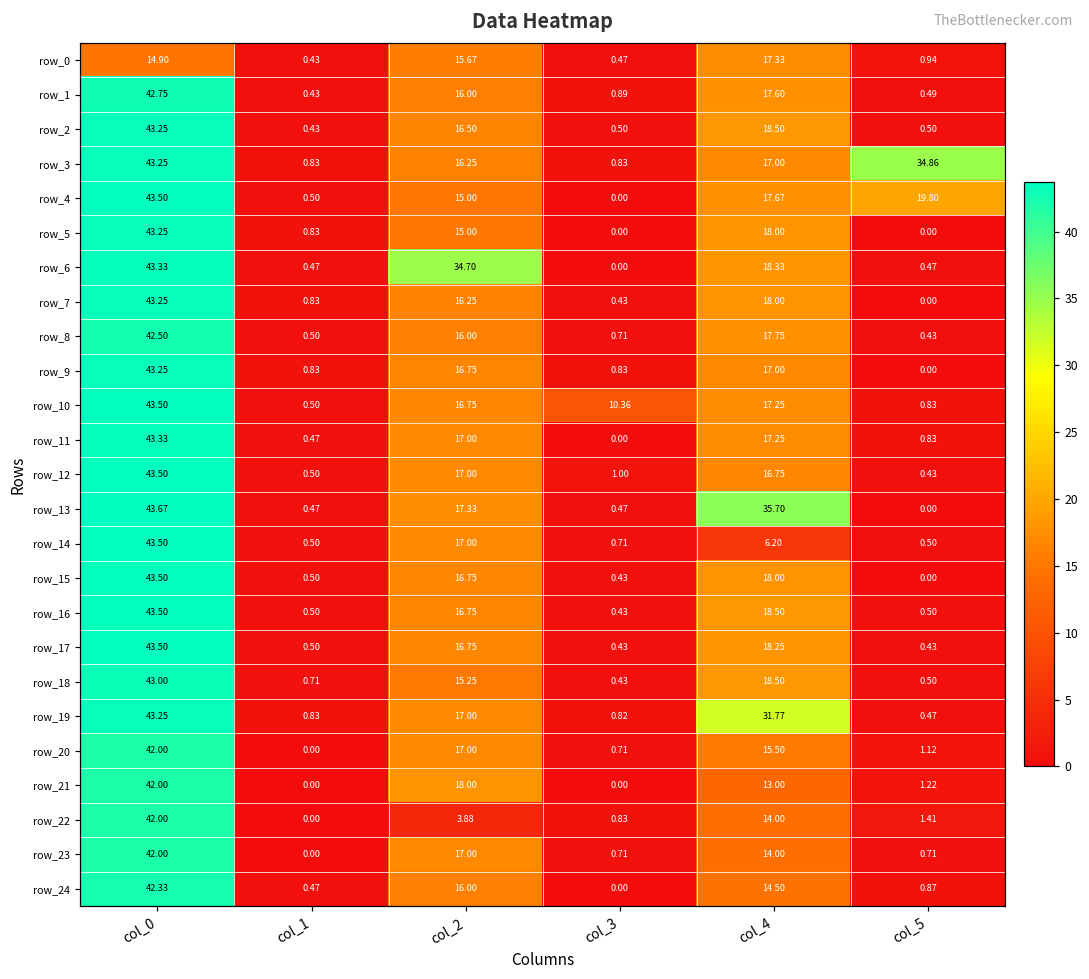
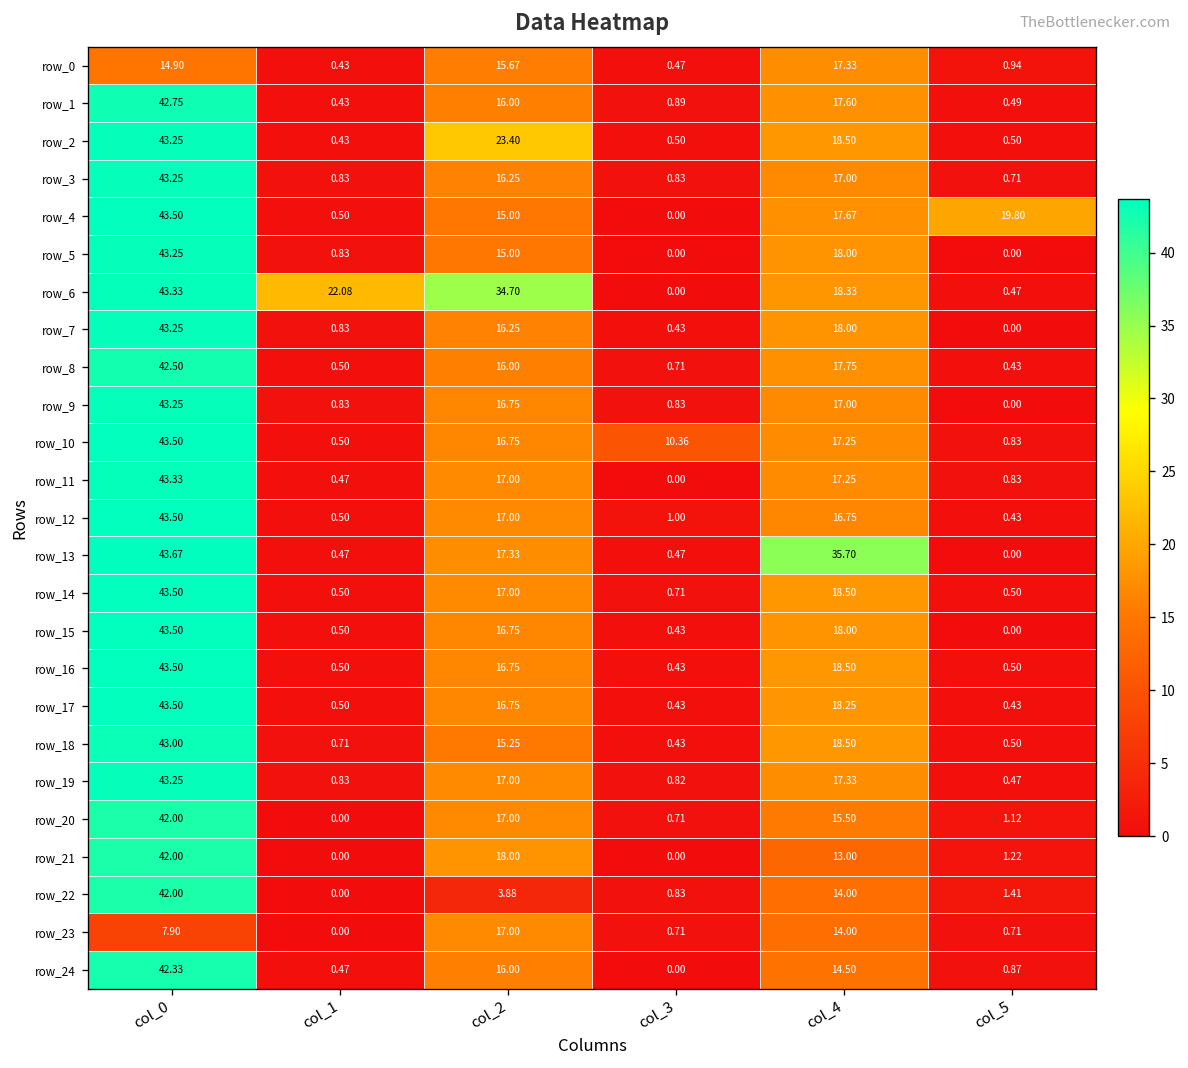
  {
    "row_0": {
      "col_0": 14.90,
      "col_1": 0.43,
      "col_2": 15.67,
      "col_3": 0.47,
      "col_4": 17.33,
      "col_5": 0.94
    },
    "row_1": {
      "col_0": 42.75,
      "col_1": 0.43,
      "col_2": 16.00,
      "col_3": 0.89,
      "col_4": 17.60,
      "col_5": 0.49
    },
    "row_2": {
      "col_0": 43.25,
      "col_1": 0.43,
-     "col_2": 16.50,
+     "col_2": 23.40,
      "col_3": 0.50,
      "col_4": 18.50,
      "col_5": 0.50
    },
    "row_3": {
      "col_0": 43.25,
      "col_1": 0.83,
      "col_2": 16.25,
      "col_3": 0.83,
      "col_4": 17.00,
-     "col_5": 34.86
+     "col_5": 0.71
    },
    "row_4": {
      "col_0": 43.50,
      "col_1": 0.50,
      "col_2": 15.00,
      "col_3": 0.00,
      "col_4": 17.67,
      "col_5": 19.80
    },
    "row_5": {
      "col_0": 43.25,
      "col_1": 0.83,
      "col_2": 15.00,
      "col_3": 0.00,
      "col_4": 18.00,
      "col_5": 0.00
    },
    "row_6": {
      "col_0": 43.33,
-     "col_1": 0.47,
+     "col_1": 22.08,
      "col_2": 34.70,
      "col_3": 0.00,
      "col_4": 18.33,
      "col_5": 0.47
    },
    "row_7": {
      "col_0": 43.25,
      "col_1": 0.83,
      "col_2": 16.25,
      "col_3": 0.43,
      "col_4": 18.00,
      "col_5": 0.00
    },
    "row_8": {
      "col_0": 42.50,
      "col_1": 0.50,
      "col_2": 16.00,
      "col_3": 0.71,
      "col_4": 17.75,
      "col_5": 0.43
    },
    "row_9": {
      "col_0": 43.25,
      "col_1": 0.83,
      "col_2": 16.75,
      "col_3": 0.83,
      "col_4": 17.00,
      "col_5": 0.00
    },
    "row_10": {
      "col_0": 43.50,
      "col_1": 0.50,
      "col_2": 16.75,
      "col_3": 10.36,
      "col_4": 17.25,
      "col_5": 0.83
    },
    "row_11": {
      "col_0": 43.33,
      "col_1": 0.47,
      "col_2": 17.00,
      "col_3": 0.00,
      "col_4": 17.25,
      "col_5": 0.83
    },
    "row_12": {
      "col_0": 43.50,
      "col_1": 0.50,
      "col_2": 17.00,
      "col_3": 1.00,
      "col_4": 16.75,
      "col_5": 0.43
    },
    "row_13": {
      "col_0": 43.67,
      "col_1": 0.47,
      "col_2": 17.33,
      "col_3": 0.47,
      "col_4": 35.70,
      "col_5": 0.00
    },
    "row_14": {
      "col_0": 43.50,
      "col_1": 0.50,
      "col_2": 17.00,
      "col_3": 0.71,
-     "col_4": 6.20,
+     "col_4": 18.50,
      "col_5": 0.50
    },
    "row_15": {
      "col_0": 43.50,
      "col_1": 0.50,
      "col_2": 16.75,
      "col_3": 0.43,
      "col_4": 18.00,
      "col_5": 0.00
    },
    "row_16": {
      "col_0": 43.50,
      "col_1": 0.50,
      "col_2": 16.75,
      "col_3": 0.43,
      "col_4": 18.50,
      "col_5": 0.50
    },
    "row_17": {
      "col_0": 43.50,
      "col_1": 0.50,
      "col_2": 16.75,
      "col_3": 0.43,
      "col_4": 18.25,
      "col_5": 0.43
    },
    "row_18": {
      "col_0": 43.00,
      "col_1": 0.71,
      "col_2": 15.25,
      "col_3": 0.43,
      "col_4": 18.50,
      "col_5": 0.50
    },
    "row_19": {
      "col_0": 43.25,
      "col_1": 0.83,
      "col_2": 17.00,
      "col_3": 0.82,
-     "col_4": 31.77,
+     "col_4": 17.33,
      "col_5": 0.47
    },
    "row_20": {
      "col_0": 42.00,
      "col_1": 0.00,
      "col_2": 17.00,
      "col_3": 0.71,
      "col_4": 15.50,
      "col_5": 1.12
    },
    "row_21": {
      "col_0": 42.00,
      "col_1": 0.00,
      "col_2": 18.00,
      "col_3": 0.00,
      "col_4": 13.00,
      "col_5": 1.22
    },
    "row_22": {
      "col_0": 42.00,
      "col_1": 0.00,
      "col_2": 3.88,
      "col_3": 0.83,
      "col_4": 14.00,
      "col_5": 1.41
    },
    "row_23": {
-     "col_0": 42.00,
+     "col_0": 7.90,
      "col_1": 0.00,
      "col_2": 17.00,
      "col_3": 0.71,
      "col_4": 14.00,
      "col_5": 0.71
    },
    "row_24": {
      "col_0": 42.33,
      "col_1": 0.47,
      "col_2": 16.00,
      "col_3": 0.00,
      "col_4": 14.50,
      "col_5": 0.87
    }
  }
